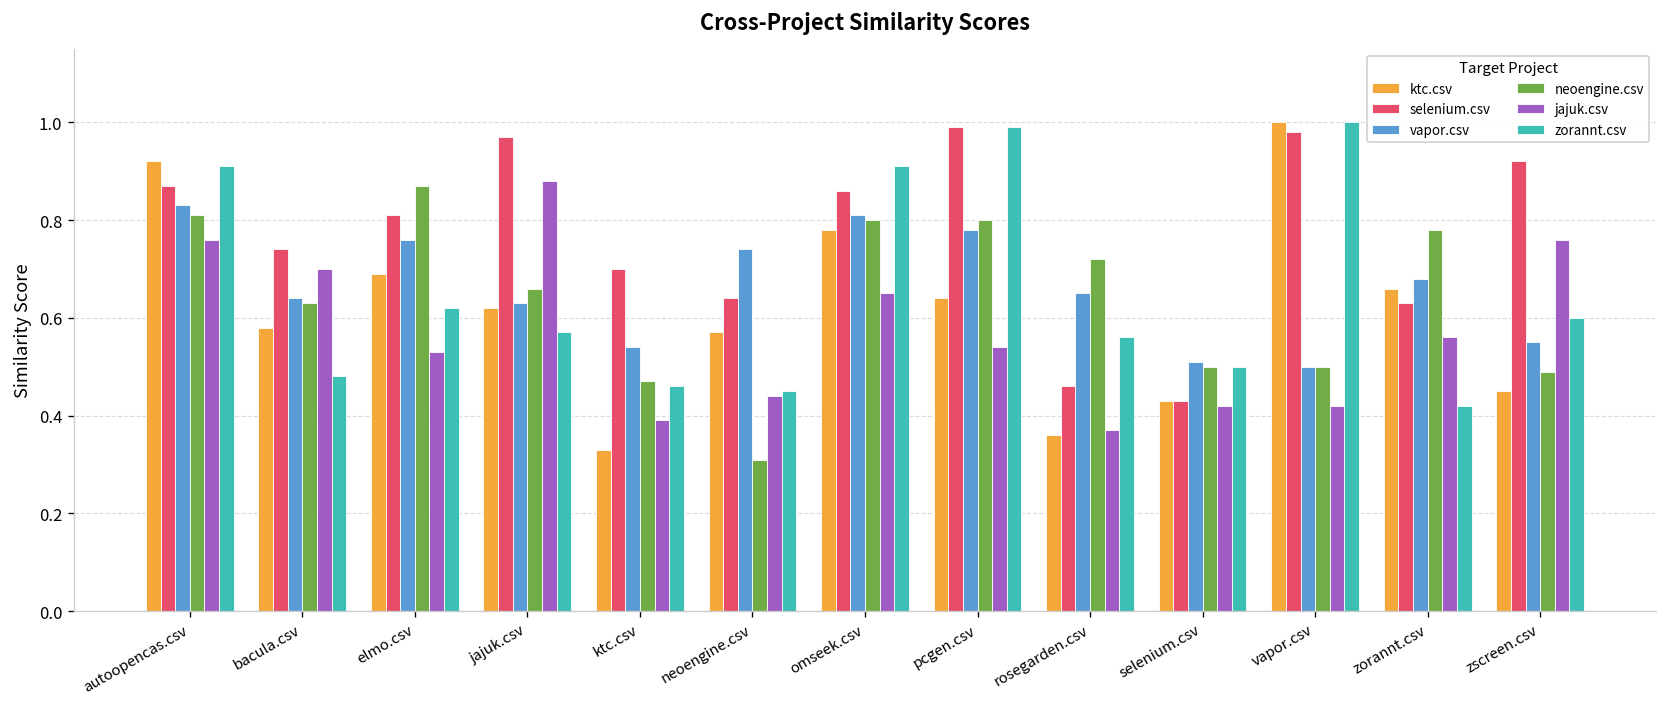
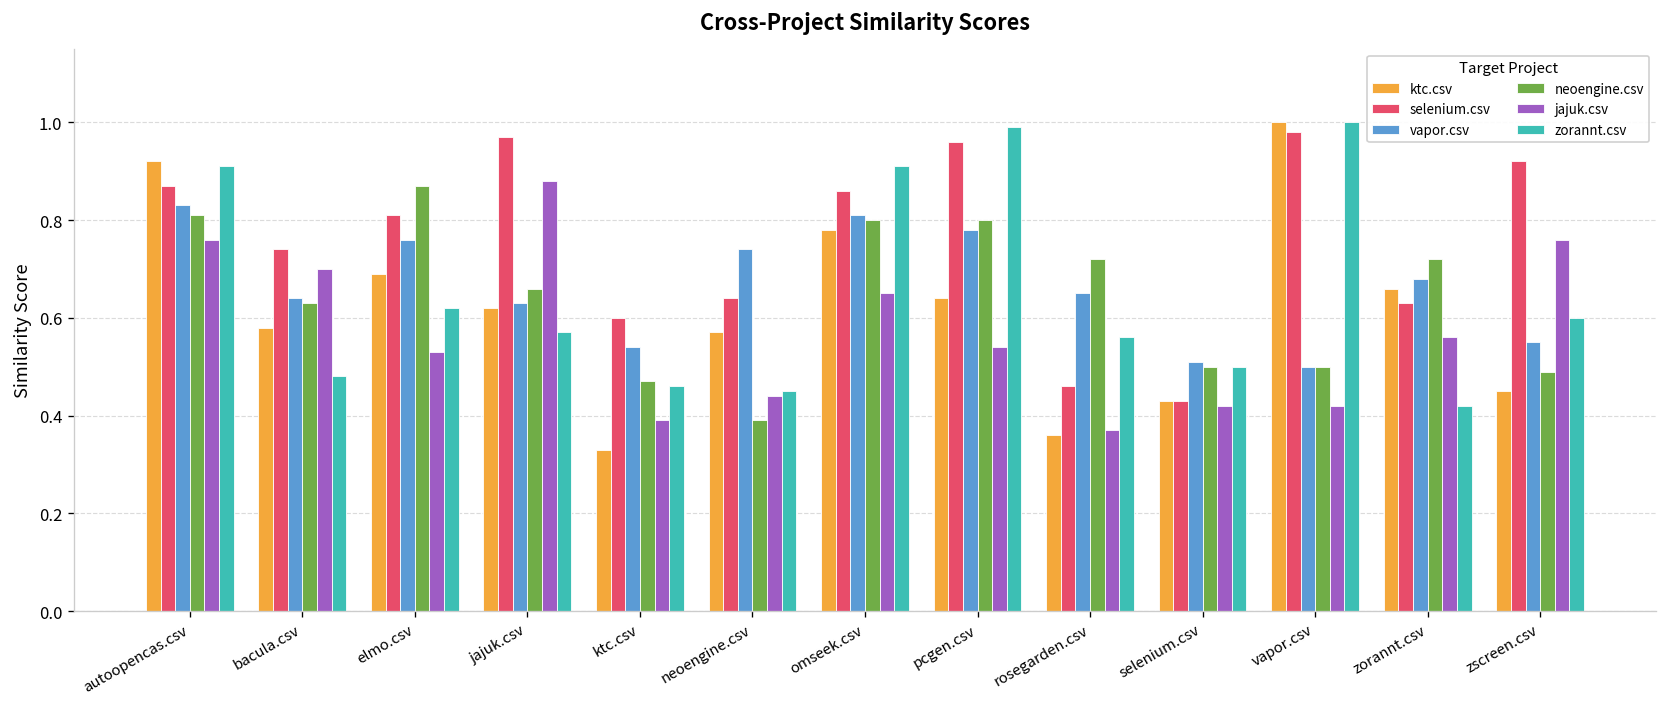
  {
    "ktc.csv": {
      "autoopencas.csv": 0.92,
      "bacula.csv": 0.58,
      "elmo.csv": 0.69,
      "jajuk.csv": 0.62,
      "ktc.csv": 0.33,
      "neoengine.csv": 0.57,
      "omseek.csv": 0.78,
      "pcgen.csv": 0.64,
      "rosegarden.csv": 0.36,
      "selenium.csv": 0.43,
      "vapor.csv": 1.00,
      "zorannt.csv": 0.66,
      "zscreen.csv": 0.45
    },
    "selenium.csv": {
      "autoopencas.csv": 0.87,
      "bacula.csv": 0.74,
      "elmo.csv": 0.81,
      "jajuk.csv": 0.97,
-     "ktc.csv": 0.7,
+     "ktc.csv": 0.6,
      "neoengine.csv": 0.64,
      "omseek.csv": 0.86,
-     "pcgen.csv": 0.99,
+     "pcgen.csv": 0.96,
      "rosegarden.csv": 0.46,
      "selenium.csv": 0.43,
      "vapor.csv": 0.98,
      "zorannt.csv": 0.63,
      "zscreen.csv": 0.92
    },
    "neoengine.csv": {
      "autoopencas.csv": 0.81,
      "bacula.csv": 0.63,
      "elmo.csv": 0.87,
      "jajuk.csv": 0.66,
      "ktc.csv": 0.47,
-     "neoengine.csv": 0.31,
+     "neoengine.csv": 0.39,
      "omseek.csv": 0.80,
      "pcgen.csv": 0.80,
      "rosegarden.csv": 0.72,
      "selenium.csv": 0.50,
      "vapor.csv": 0.50,
-     "zorannt.csv": 0.78,
+     "zorannt.csv": 0.72,
      "zscreen.csv": 0.49
    },
    "jajuk.csv": {
      "autoopencas.csv": 0.76,
      "bacula.csv": 0.70,
      "elmo.csv": 0.53,
      "jajuk.csv": 0.88,
      "ktc.csv": 0.39,
      "neoengine.csv": 0.44,
      "omseek.csv": 0.65,
      "pcgen.csv": 0.54,
      "rosegarden.csv": 0.37,
      "selenium.csv": 0.42,
      "vapor.csv": 0.42,
      "zorannt.csv": 0.56,
      "zscreen.csv": 0.76
    }
  }
